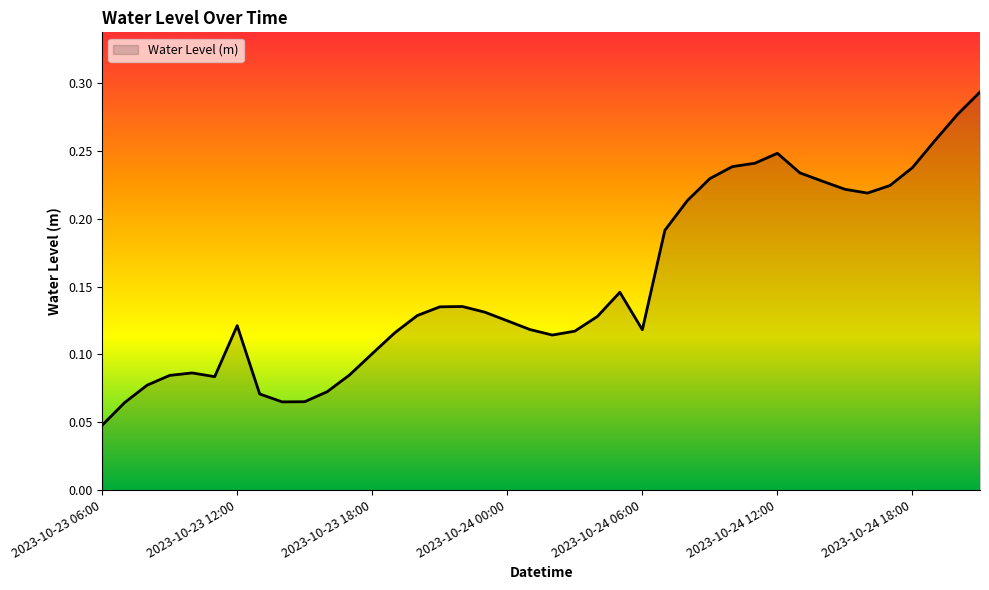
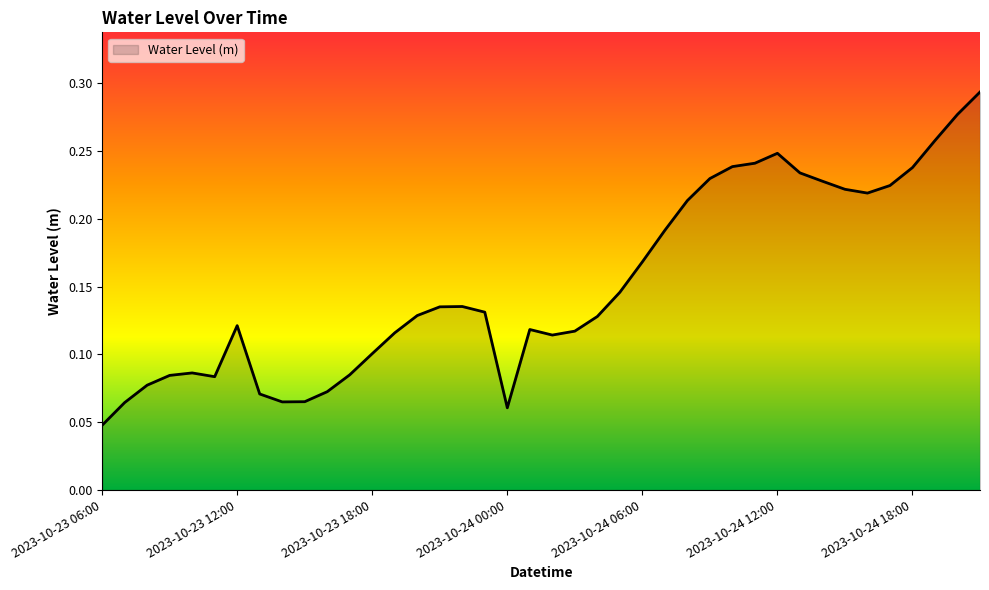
  {
    "2023-10-23 06:00": 0.048,
    "2023-10-23 12:00": 0.121,
    "2023-10-23 18:00": 0.101,
-   "2023-10-24 00:00": 0.125,
-   "2023-10-24 06:00": 0.118,
+   "2023-10-24 00:00": 0.061,
+   "2023-10-24 06:00": 0.168,
    "2023-10-24 12:00": 0.248,
    "2023-10-24 18:00": 0.238
  }
